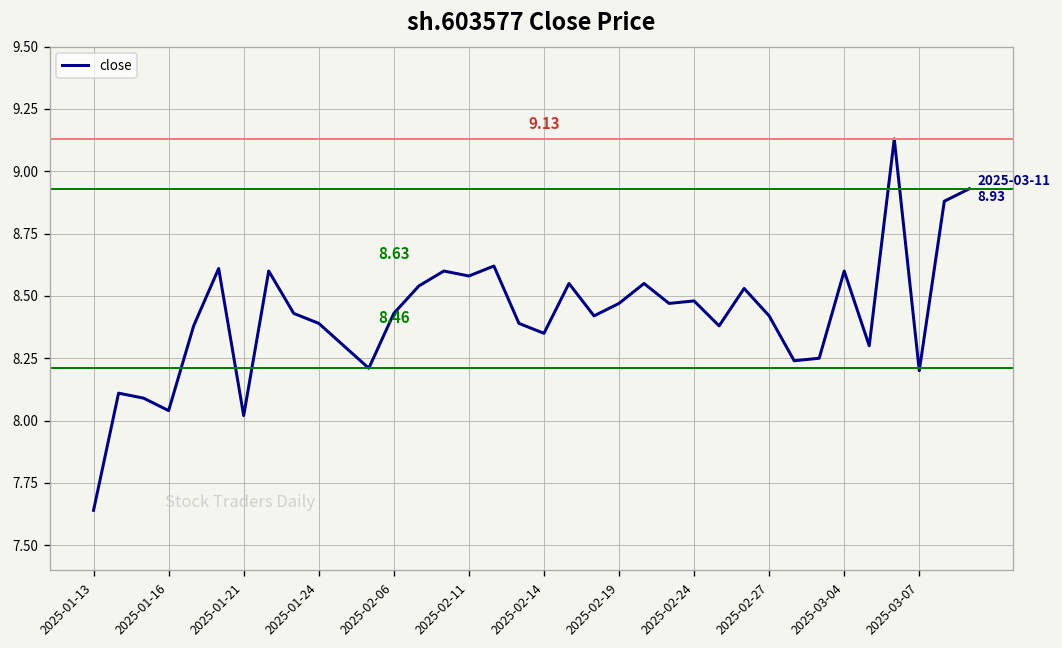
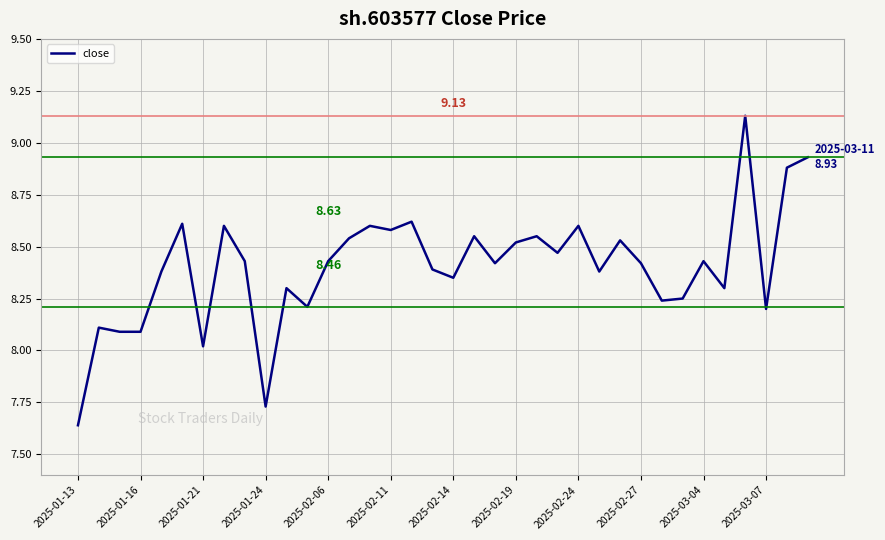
  {
    "2025-01-13": 7.64,
-   "2025-01-16": 8.04,
+   "2025-01-16": 8.09,
    "2025-01-21": 8.02,
-   "2025-01-24": 8.39,
+   "2025-01-24": 7.73,
    "2025-02-11": 8.58,
    "2025-02-14": 8.35,
-   "2025-02-19": 8.47,
-   "2025-02-24": 8.48,
+   "2025-02-19": 8.52,
+   "2025-02-24": 8.60,
    "2025-02-27": 8.42,
-   "2025-03-04": 8.60,
+   "2025-03-04": 8.43,
    "2025-03-07": 8.20
  }
